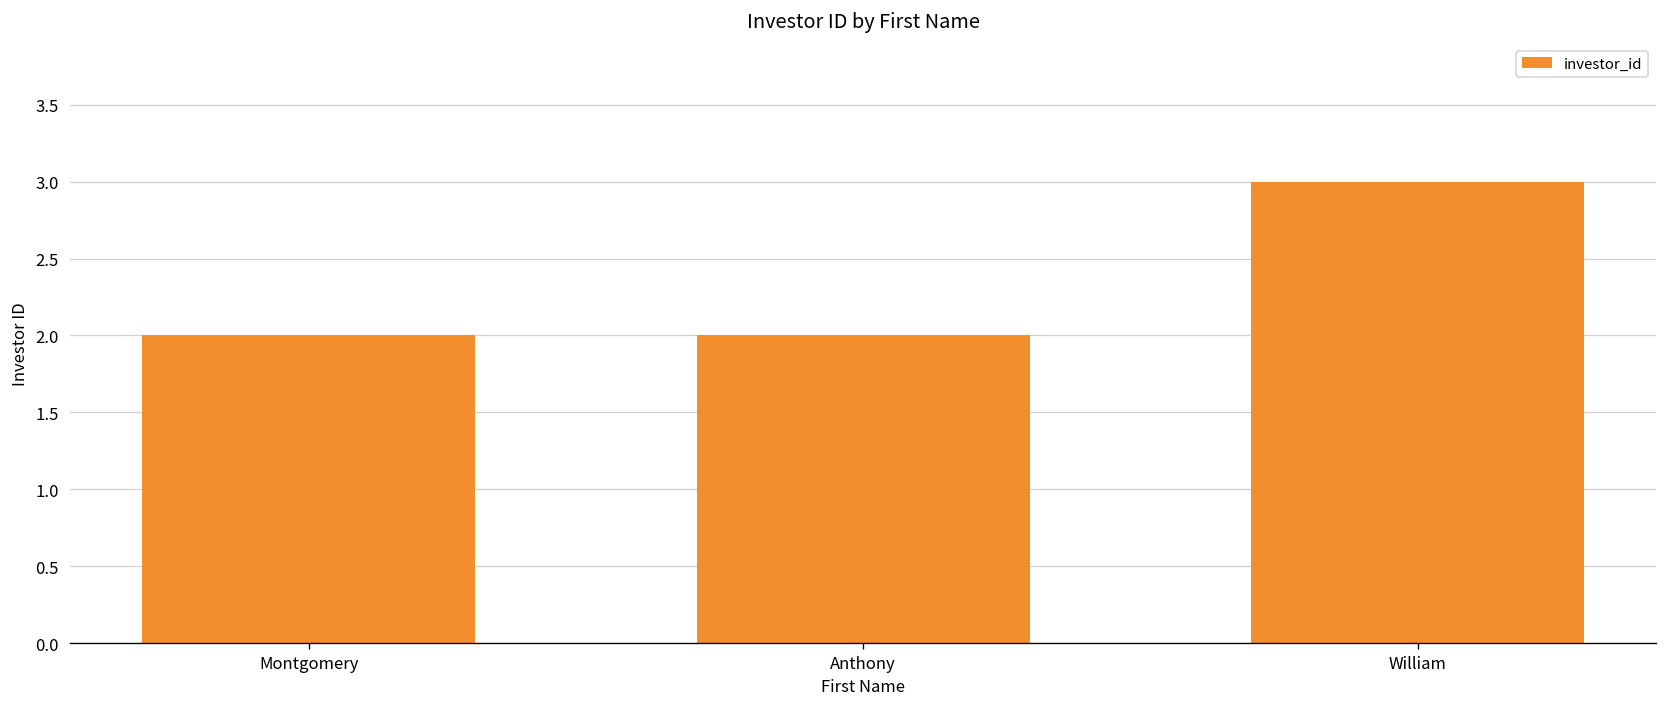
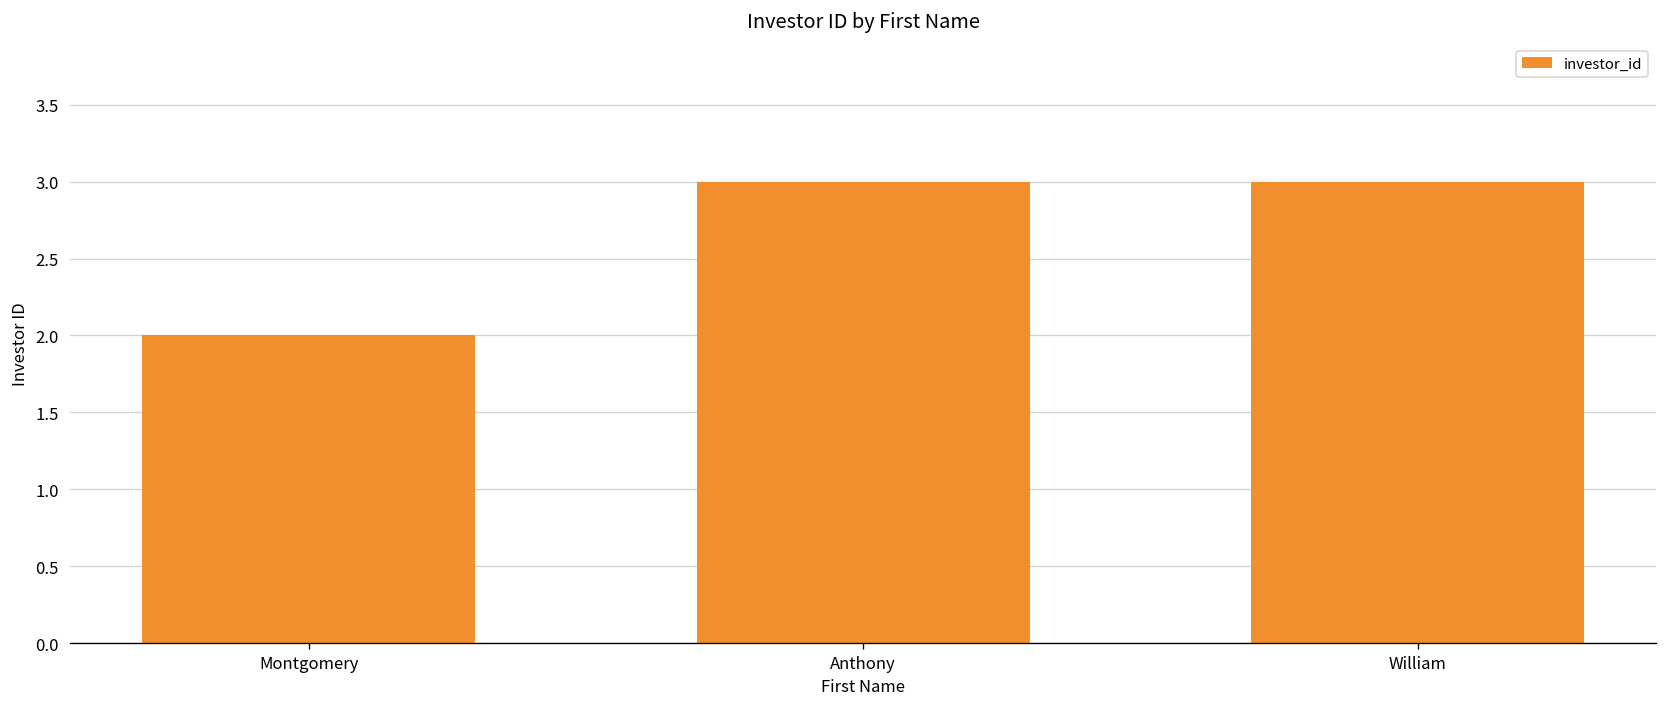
  {
    "Montgomery": 2,
-   "Anthony": 2,
+   "Anthony": 3,
    "William": 3
  }
